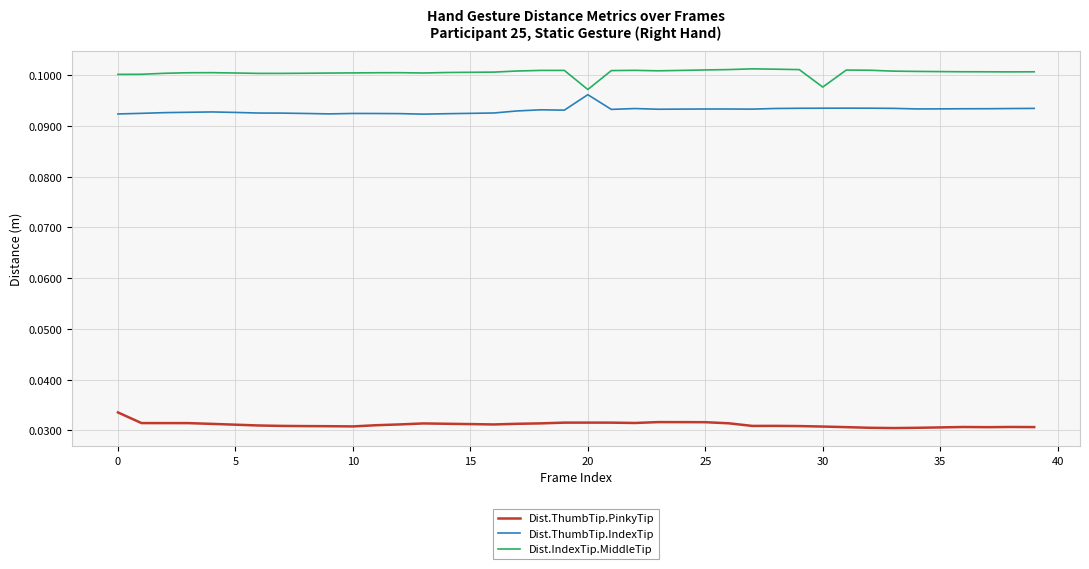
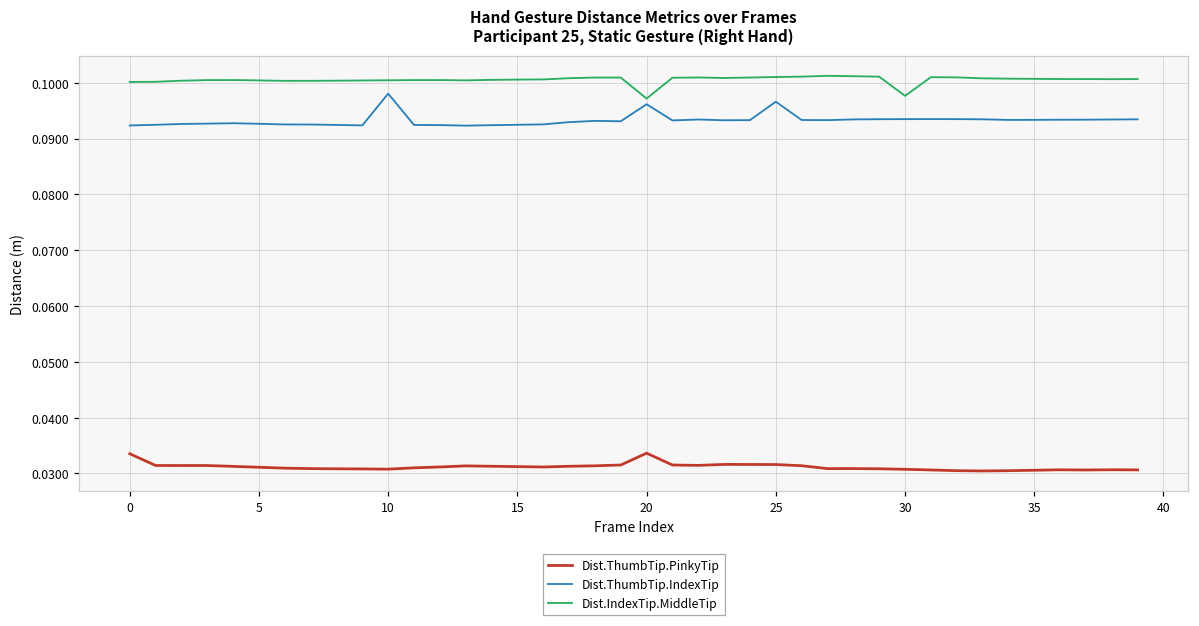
  {
    "Dist.ThumbTip.PinkyTip": {
      "0": 0.034,
      "5": 0.031,
      "10": 0.031,
      "15": 0.031,
-     "20": 0.032,
+     "20": 0.034,
      "25": 0.032,
      "30": 0.031,
      "35": 0.031
    },
    "Dist.ThumbTip.IndexTip": {
      "0": 0.092,
      "5": 0.093,
-     "10": 0.092,
+     "10": 0.098,
      "15": 0.092,
      "20": 0.096,
-     "25": 0.093,
+     "25": 0.097,
      "30": 0.093,
      "35": 0.093
    },
    "Dist.IndexTip.MiddleTip": {
      "0": 0.100,
      "5": 0.100,
      "10": 0.100,
      "15": 0.101,
      "20": 0.097,
      "25": 0.101,
      "30": 0.098,
      "35": 0.101
    }
  }
